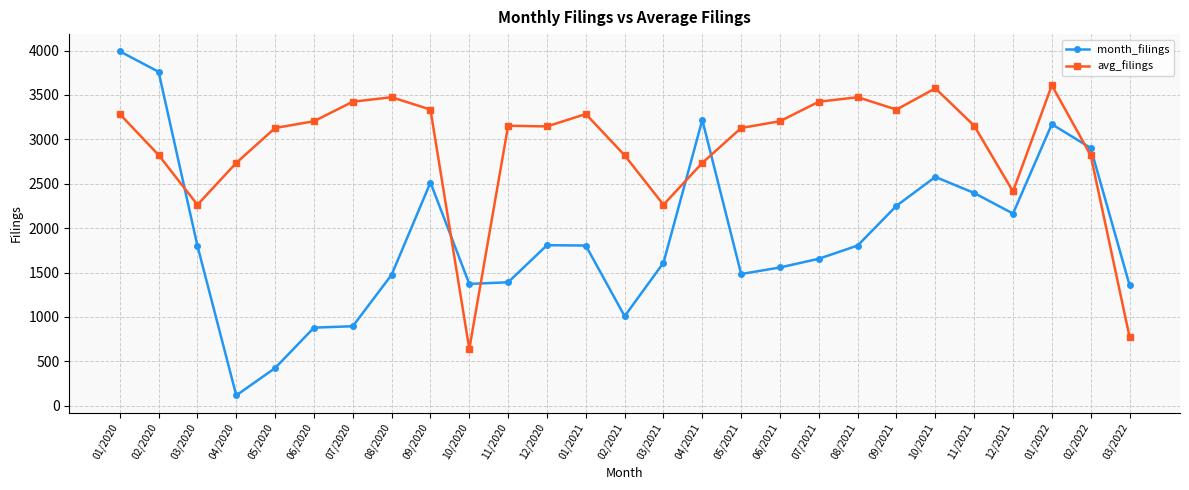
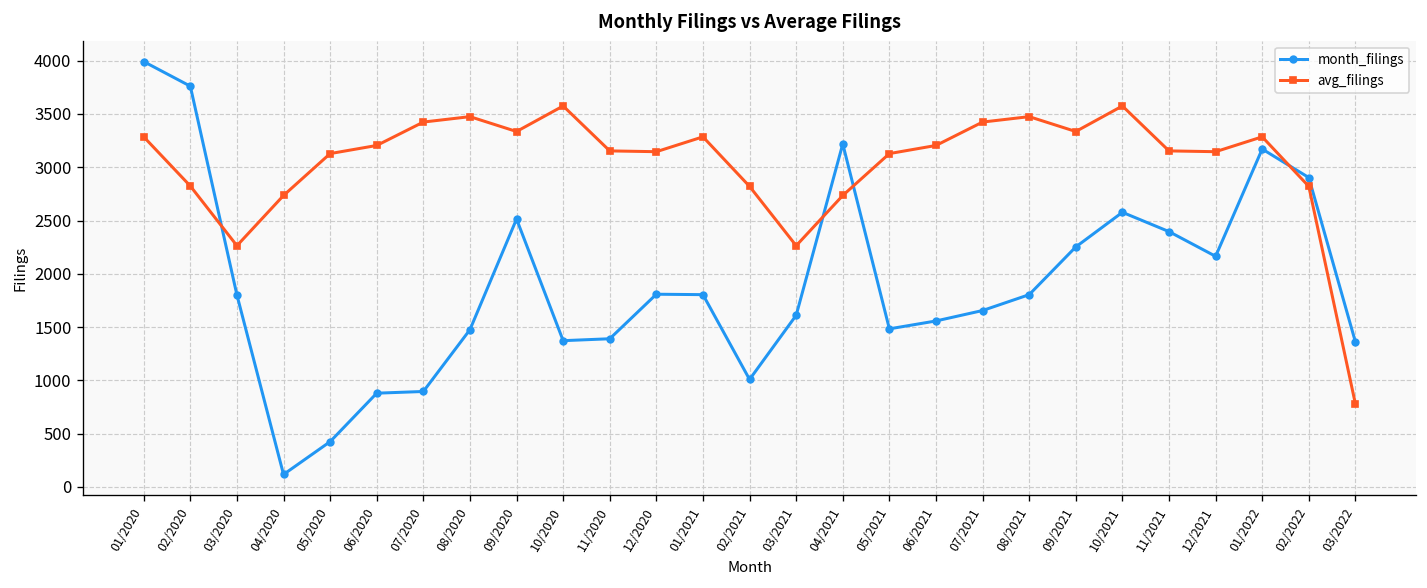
  {
    "month_filings": {
      "01/2020": 4000,
      "02/2020": 3800,
      "03/2020": 1800,
      "04/2020": 100,
      "05/2020": 400,
      "06/2020": 900,
      "07/2020": 900,
      "08/2020": 1500,
      "09/2020": 2500,
      "10/2020": 1400,
      "11/2020": 1400,
      "12/2020": 1800,
      "01/2021": 1800,
      "02/2021": 1000,
      "03/2021": 1600,
      "04/2021": 3200,
      "05/2021": 1500,
      "06/2021": 1600,
      "07/2021": 1700,
      "08/2021": 1800,
      "09/2021": 2300,
      "10/2021": 2600,
      "11/2021": 2400,
      "12/2021": 2200,
      "01/2022": 3200,
      "02/2022": 2900,
      "03/2022": 1400
    },
    "avg_filings": {
      "01/2020": 3300,
      "02/2020": 2800,
      "03/2020": 2300,
      "04/2020": 2700,
      "05/2020": 3100,
      "06/2020": 3200,
      "07/2020": 3400,
      "08/2020": 3500,
      "09/2020": 3300,
-     "10/2020": 600,
+     "10/2020": 3600,
      "11/2020": 3200,
      "12/2020": 3100,
      "01/2021": 3300,
      "02/2021": 2800,
      "03/2021": 2300,
      "04/2021": 2700,
      "05/2021": 3100,
      "06/2021": 3200,
      "07/2021": 3400,
      "08/2021": 3500,
      "09/2021": 3300,
      "10/2021": 3600,
      "11/2021": 3200,
-     "12/2021": 2400,
-     "01/2022": 3600,
+     "12/2021": 3100,
+     "01/2022": 3300,
      "02/2022": 2800,
      "03/2022": 800
    }
  }
